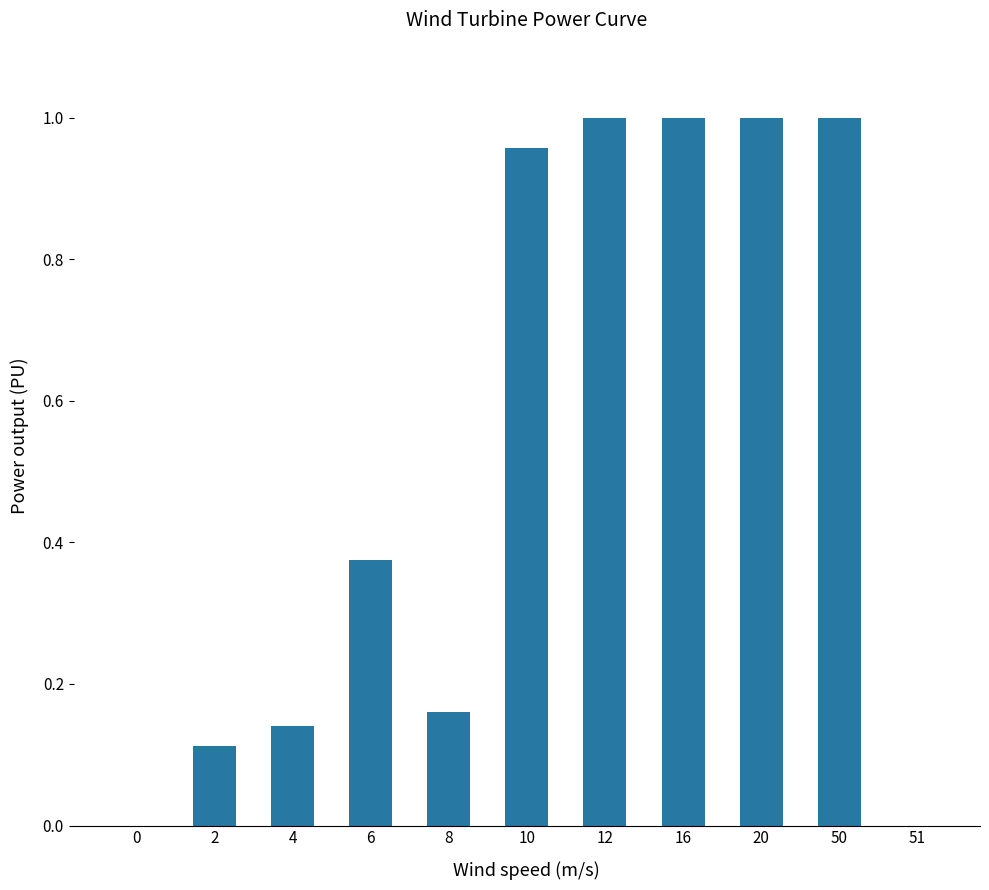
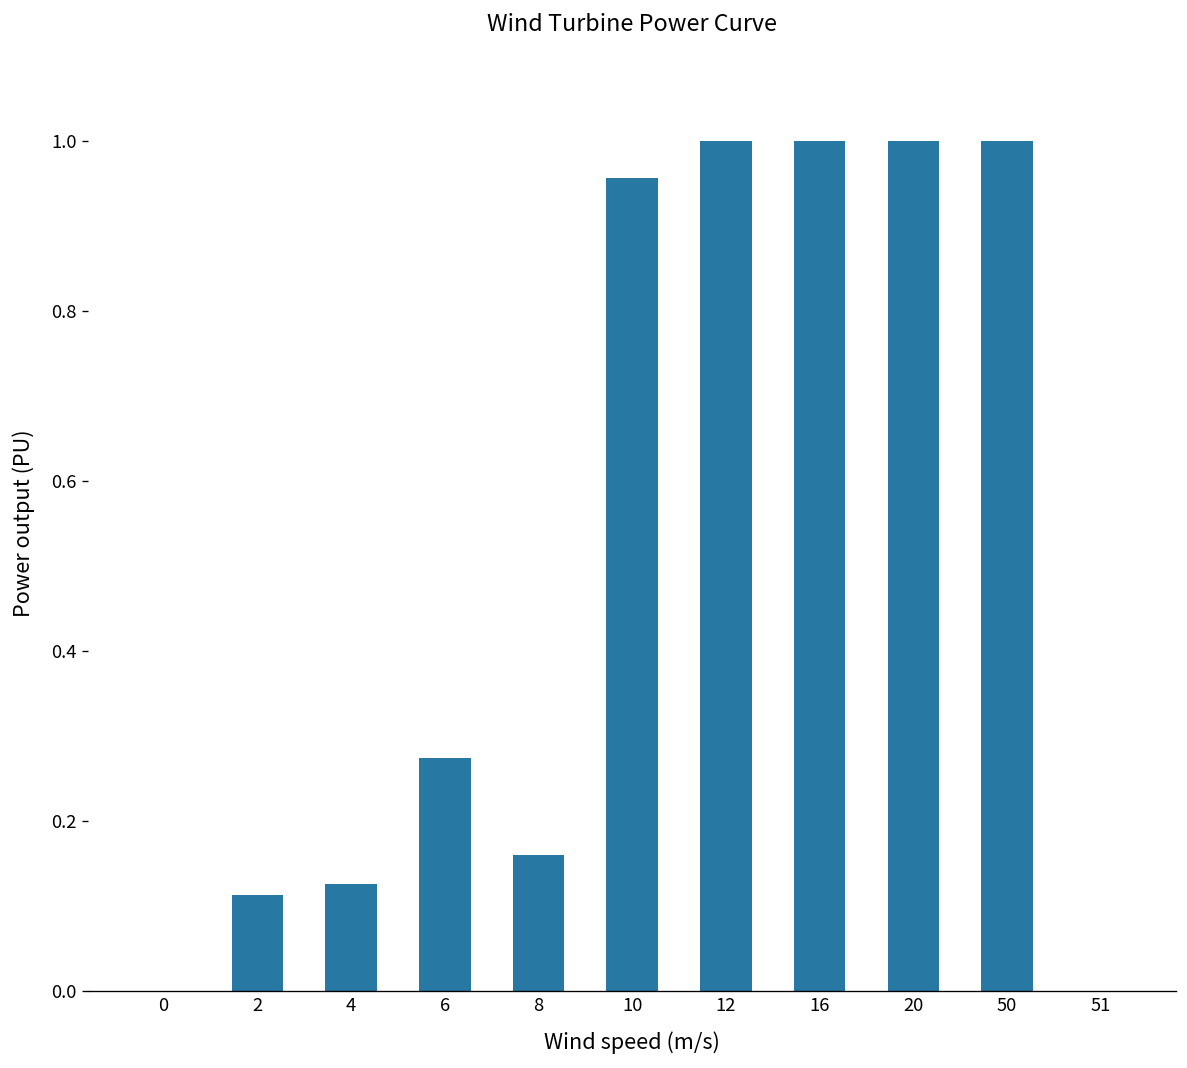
  {
    "0": 0.00,
    "2": 0.11,
-   "4": 0.14,
-   "6": 0.38,
+   "4": 0.13,
+   "6": 0.27,
    "8": 0.16,
    "10": 0.96,
    "12": 1.00,
    "16": 1.00,
    "20": 1.00,
    "50": 1.00,
    "51": 0.00
  }
